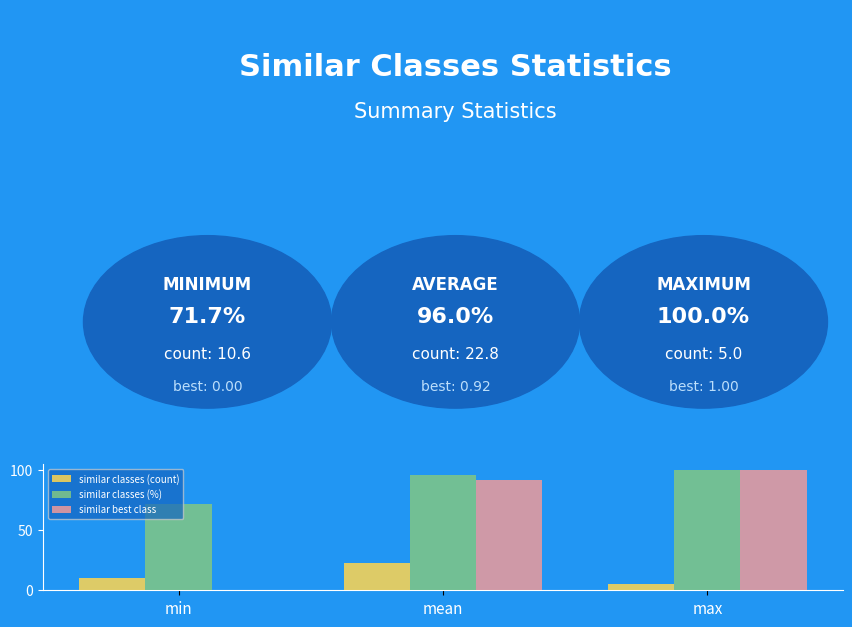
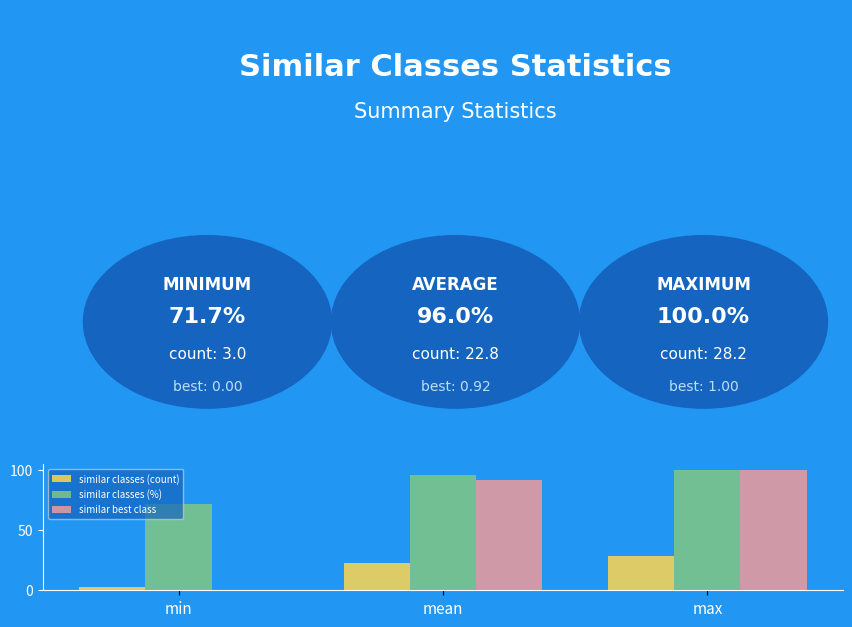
  {
    "similar classes (count)": {
-     "min": 10.6,
-     "max": 5.0
+     "min": 3.0,
+     "max": 28.2
    },
    "similar classes (%)": {
      "mean": 96,
      "max": 100
    },
    "similar best class": {
      "min": 0,
      "mean": 92,
      "max": 100
    }
  }
